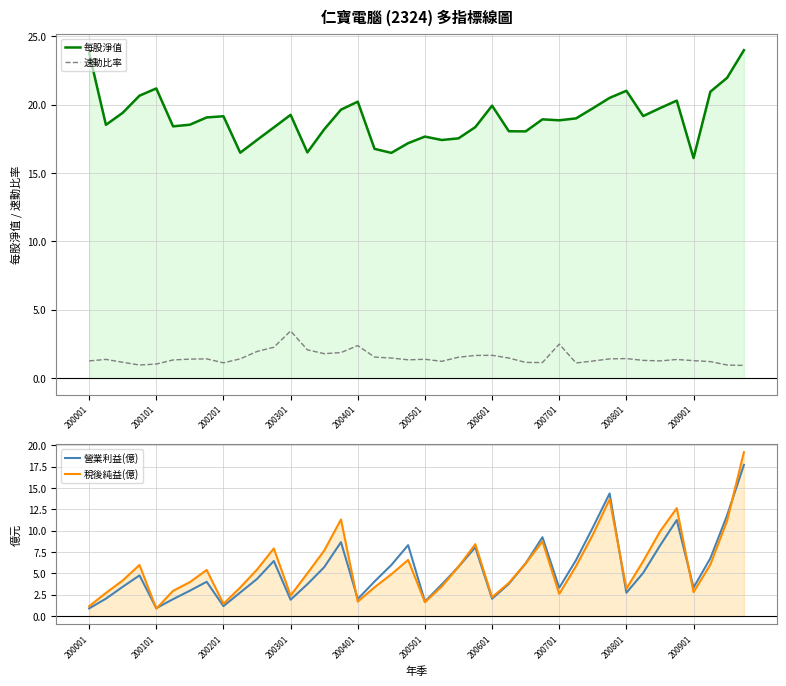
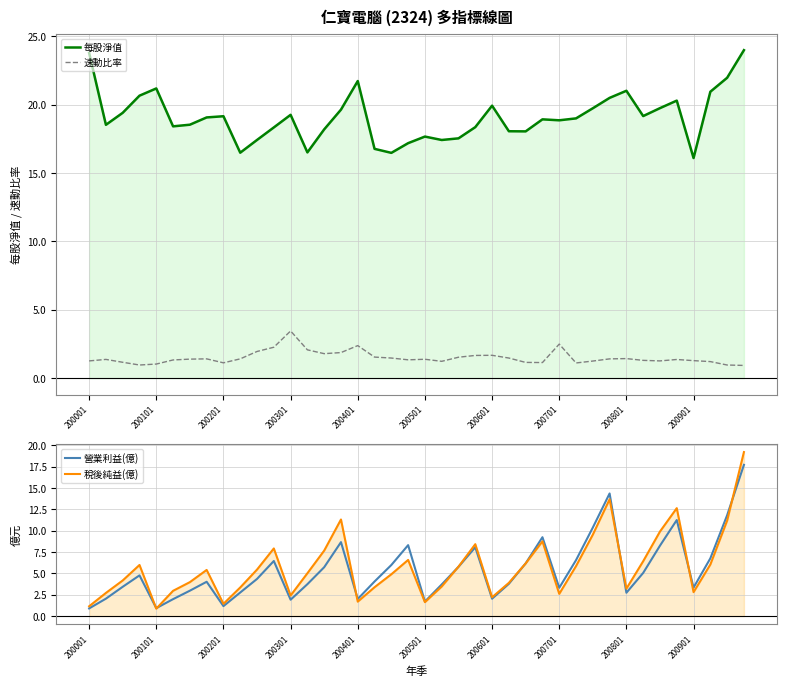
  {
    "仁寶電腦 (2324) 多指標線圖": {
      "每股淨值": {
        "200101": 21.2,
        "200201": 19.2,
        "200301": 19.3,
-       "200401": 20.2,
+       "200401": 21.7,
        "200501": 17.7,
        "200601": 19.9,
        "200701": 18.9,
        "200801": 21.0,
        "200901": 16.1
      },
      "速動比率": {
        "200001": 1.3,
        "200101": 1.0,
        "200201": 1.1,
        "200301": 3.5,
        "200401": 2.4,
        "200501": 1.4,
        "200601": 1.7,
        "200701": 2.5,
        "200801": 1.4,
        "200901": 1.3
      }
    }
  }
